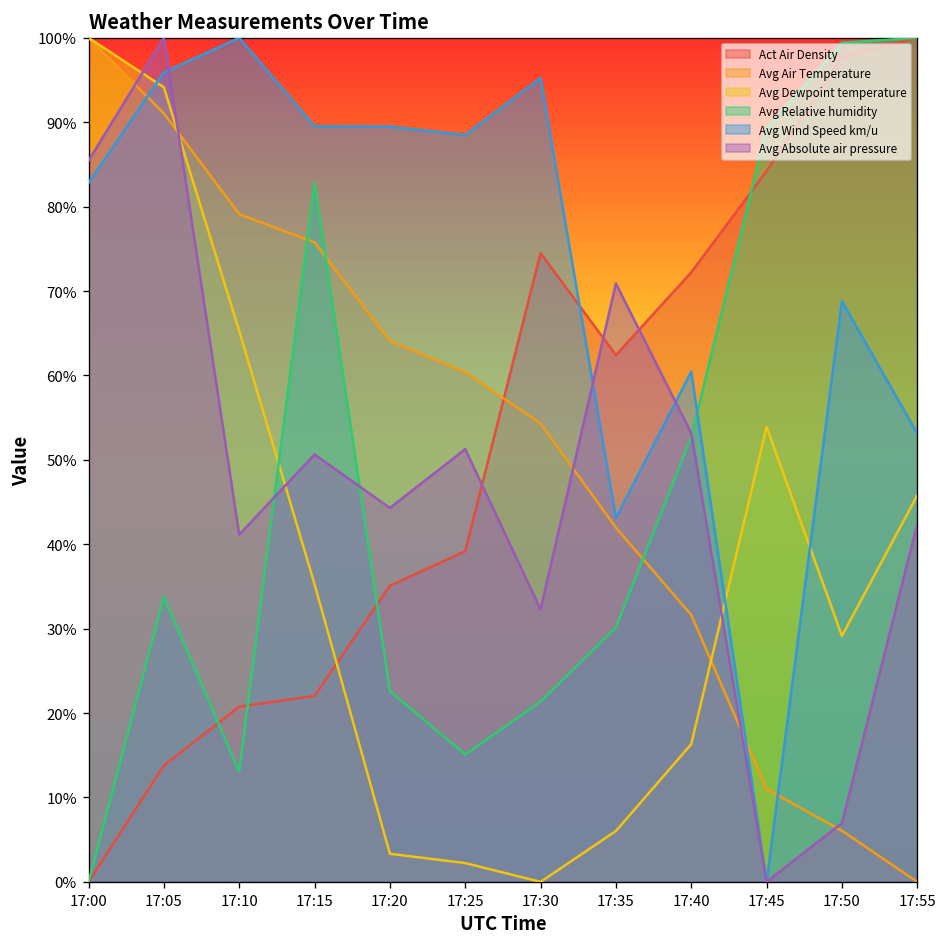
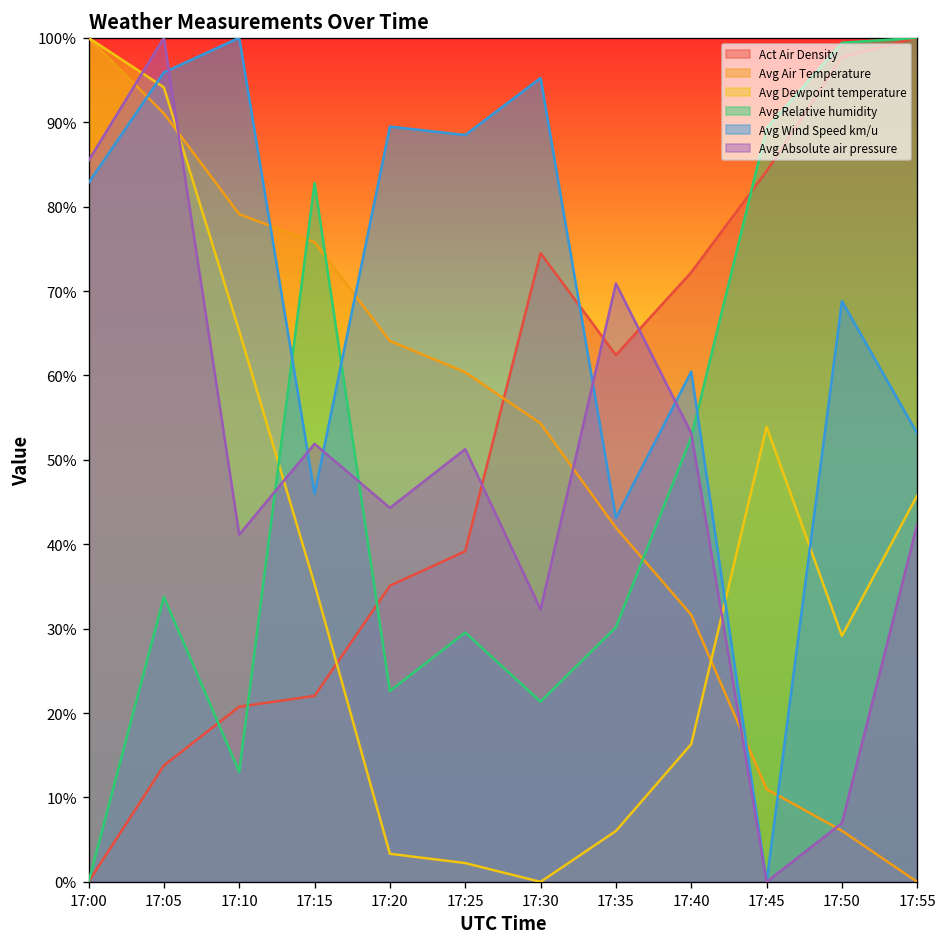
  {
    "Act Air Density": {
      "17:05": "14%",
      "17:10": "21%",
      "17:15": "22%",
      "17:20": "35%",
      "17:25": "39%",
      "17:30": "74%",
      "17:35": "62%",
      "17:40": "72%",
      "17:45": "84%"
    },
    "Avg Relative humidity": {
      "17:05": "34%",
      "17:10": "13%",
      "17:15": "83%",
      "17:20": "23%",
-     "17:25": "15%",
+     "17:25": "30%",
      "17:30": "21%",
      "17:35": "30%",
      "17:40": "53%",
      "17:50": "99%"
    },
    "Avg Wind Speed km/u": {
      "17:00": "83%",
      "17:05": "96%",
      "17:10": "100%",
-     "17:15": "90%",
+     "17:15": "46%",
      "17:20": "89%",
      "17:25": "88%",
      "17:30": "95%",
      "17:35": "43%",
      "17:40": "60%",
      "17:50": "69%",
      "17:55": "53%"
    },
    "Avg Absolute air pressure": {
      "17:00": "85%",
      "17:05": "100%",
      "17:10": "41%",
-     "17:15": "51%",
+     "17:15": "52%",
      "17:20": "44%",
      "17:25": "51%",
      "17:30": "32%",
      "17:35": "71%",
      "17:40": "53%",
      "17:50": "7%",
      "17:55": "42%"
    }
  }
